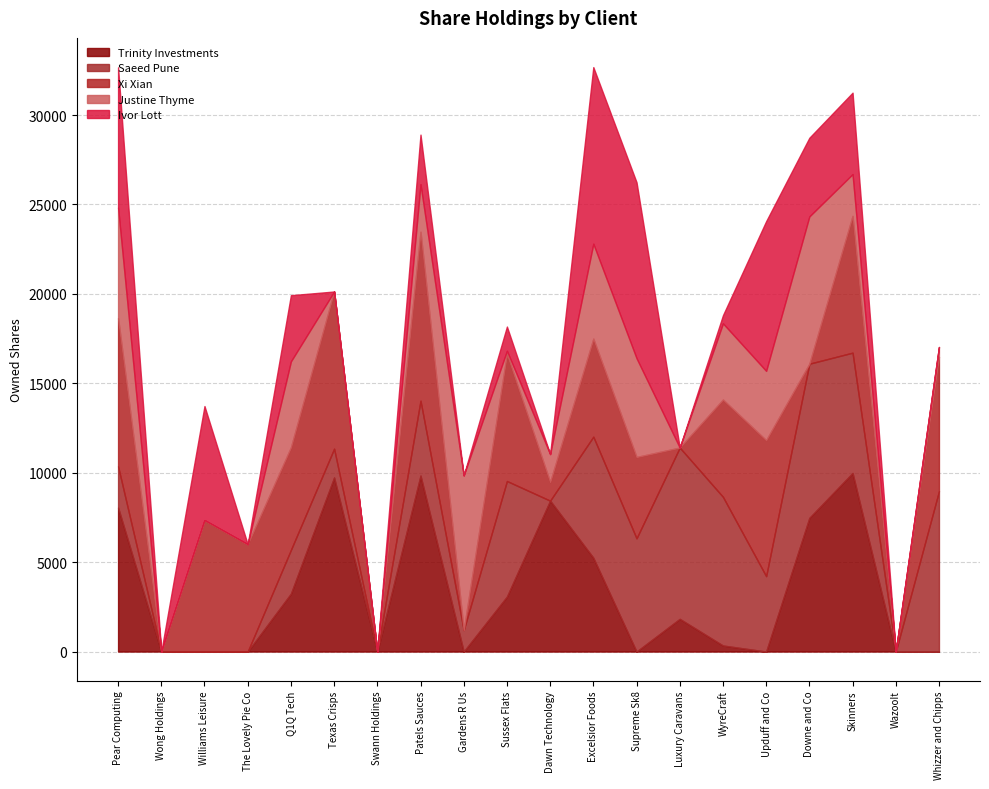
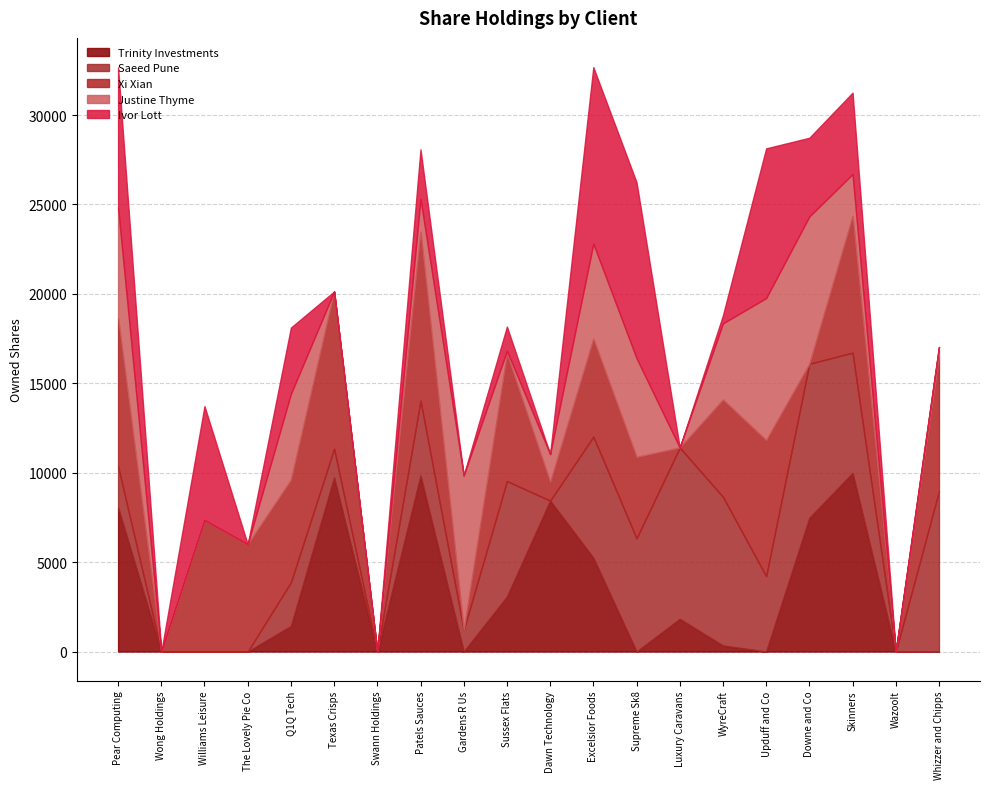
  {
    "Trinity Investments": {
      "Pear Computing": 8100,
-     "Q1Q Tech": 3200,
+     "Q1Q Tech": 1400,
      "Texas Crisps": 9700,
      "Patels Sauces": 9800,
      "Gardens R Us": 0,
      "Sussex Flats": 3100,
      "Excelsior Foods": 5200,
      "Supreme Sk8": 0,
      "Luxury Caravans": 1800,
      "WyreCraft": 300,
      "Upduff and Co": 0,
      "Downe and Co": 7500,
      "Skinners": 10000,
      "Whizzer and Chipps": 0
    },
    "Justine Thyme": {
      "Pear Computing": 6200,
      "Q1Q Tech": 4800,
-     "Patels Sauces": 2700,
+     "Patels Sauces": 1800,
      "Sussex Flats": 200,
      "Excelsior Foods": 5300,
      "Supreme Sk8": 5500,
      "WyreCraft": 4300,
-     "Upduff and Co": 3900,
+     "Upduff and Co": 7900,
      "Downe and Co": 8200,
      "Skinners": 2300
    }
  }
